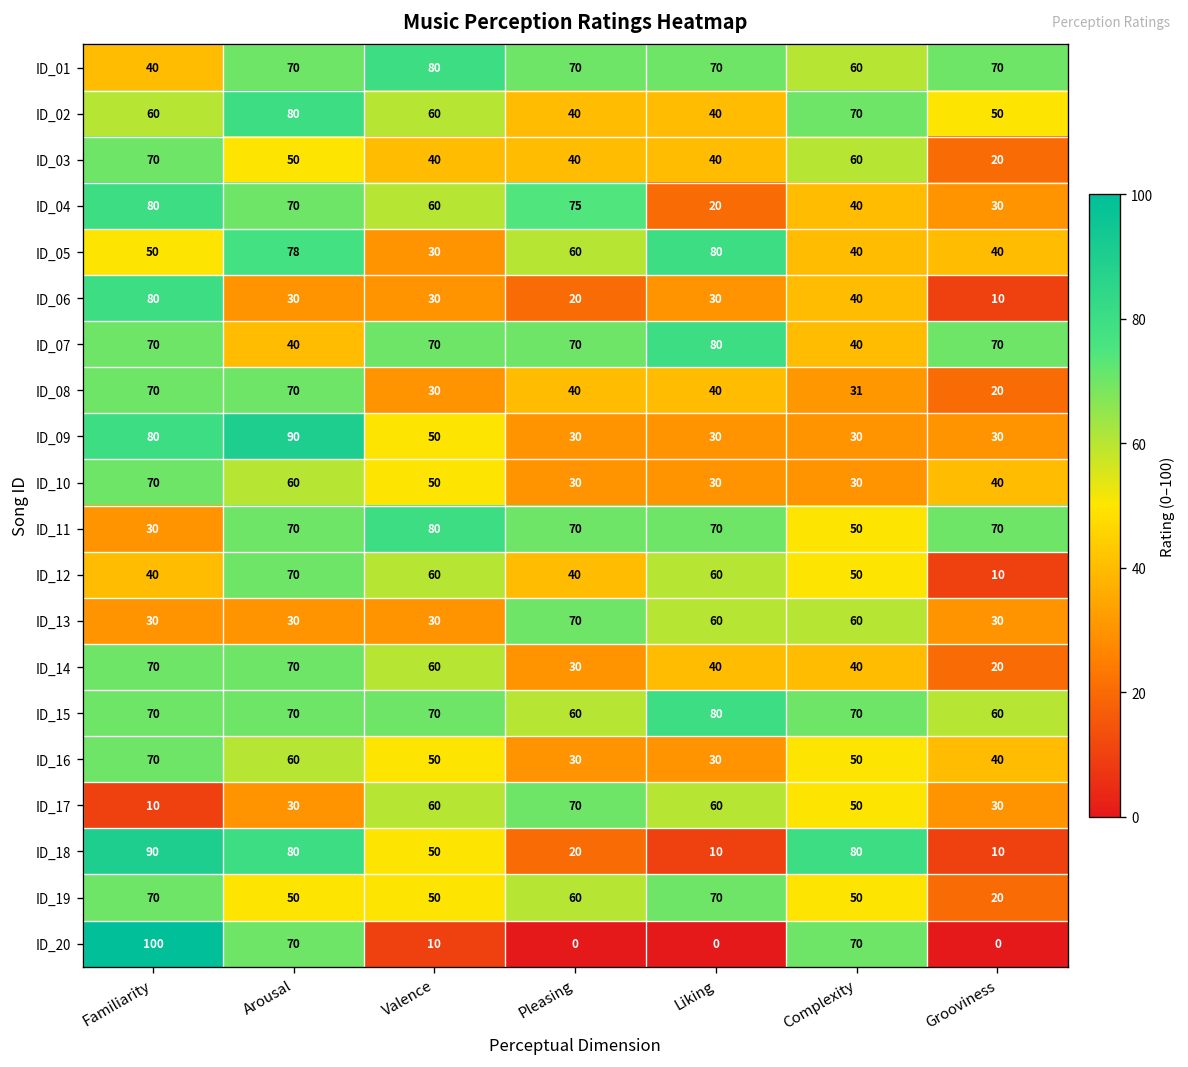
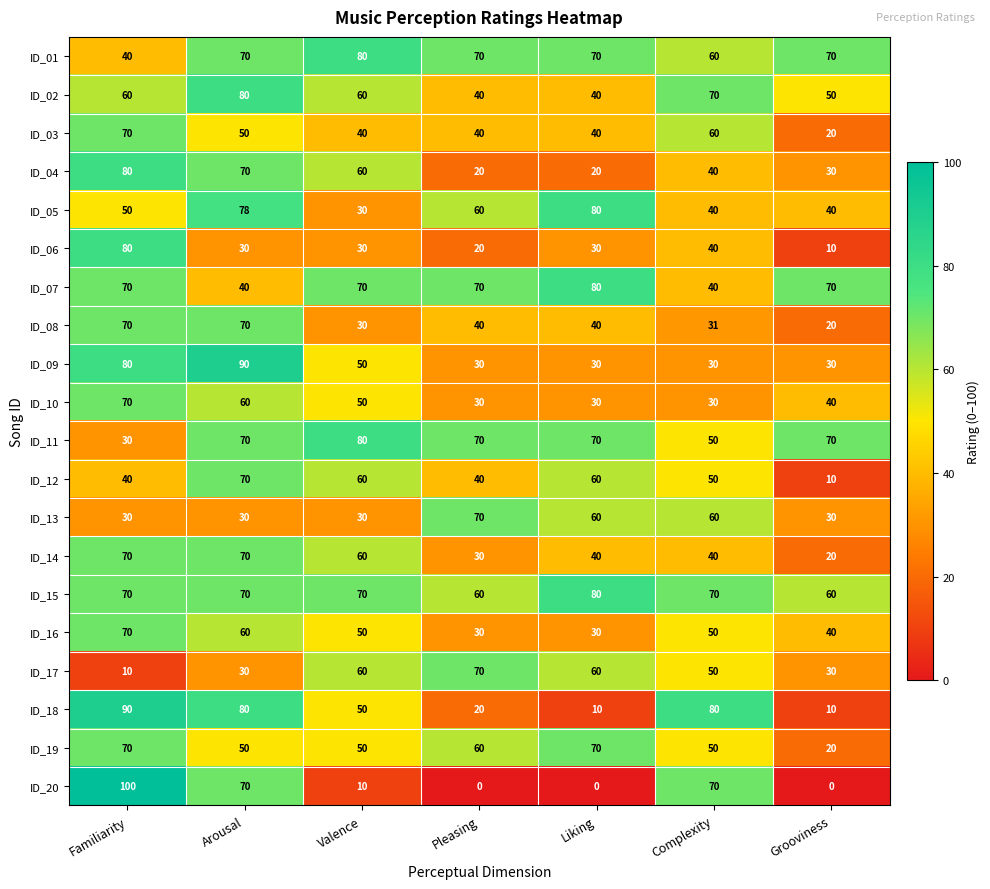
  {
    "ID_01": {
      "Familiarity": 40,
      "Arousal": 70,
      "Valence": 80,
      "Pleasing": 70,
      "Liking": 70,
      "Complexity": 60,
      "Grooviness": 70
    },
    "ID_02": {
      "Familiarity": 60,
      "Arousal": 80,
      "Valence": 60,
      "Pleasing": 40,
      "Liking": 40,
      "Complexity": 70,
      "Grooviness": 50
    },
    "ID_03": {
      "Familiarity": 70,
      "Arousal": 50,
      "Valence": 40,
      "Pleasing": 40,
      "Liking": 40,
      "Complexity": 60,
      "Grooviness": 20
    },
    "ID_04": {
      "Familiarity": 80,
      "Arousal": 70,
      "Valence": 60,
-     "Pleasing": 75,
+     "Pleasing": 20,
      "Liking": 20,
      "Complexity": 40,
      "Grooviness": 30
    },
    "ID_05": {
      "Familiarity": 50,
      "Arousal": 78,
      "Valence": 30,
      "Pleasing": 60,
      "Liking": 80,
      "Complexity": 40,
      "Grooviness": 40
    },
    "ID_06": {
      "Familiarity": 80,
      "Arousal": 30,
      "Valence": 30,
      "Pleasing": 20,
      "Liking": 30,
      "Complexity": 40,
      "Grooviness": 10
    },
    "ID_07": {
      "Familiarity": 70,
      "Arousal": 40,
      "Valence": 70,
      "Pleasing": 70,
      "Liking": 80,
      "Complexity": 40,
      "Grooviness": 70
    },
    "ID_08": {
      "Familiarity": 70,
      "Arousal": 70,
      "Valence": 30,
      "Pleasing": 40,
      "Liking": 40,
      "Complexity": 31,
      "Grooviness": 20
    },
    "ID_09": {
      "Familiarity": 80,
      "Arousal": 90,
      "Valence": 50,
      "Pleasing": 30,
      "Liking": 30,
      "Complexity": 30,
      "Grooviness": 30
    },
    "ID_10": {
      "Familiarity": 70,
      "Arousal": 60,
      "Valence": 50,
      "Pleasing": 30,
      "Liking": 30,
      "Complexity": 30,
      "Grooviness": 40
    },
    "ID_11": {
      "Familiarity": 30,
      "Arousal": 70,
      "Valence": 80,
      "Pleasing": 70,
      "Liking": 70,
      "Complexity": 50,
      "Grooviness": 70
    },
    "ID_12": {
      "Familiarity": 40,
      "Arousal": 70,
      "Valence": 60,
      "Pleasing": 40,
      "Liking": 60,
      "Complexity": 50,
      "Grooviness": 10
    },
    "ID_13": {
      "Familiarity": 30,
      "Arousal": 30,
      "Valence": 30,
      "Pleasing": 70,
      "Liking": 60,
      "Complexity": 60,
      "Grooviness": 30
    },
    "ID_14": {
      "Familiarity": 70,
      "Arousal": 70,
      "Valence": 60,
      "Pleasing": 30,
      "Liking": 40,
      "Complexity": 40,
      "Grooviness": 20
    },
    "ID_15": {
      "Familiarity": 70,
      "Arousal": 70,
      "Valence": 70,
      "Pleasing": 60,
      "Liking": 80,
      "Complexity": 70,
      "Grooviness": 60
    },
    "ID_16": {
      "Familiarity": 70,
      "Arousal": 60,
      "Valence": 50,
      "Pleasing": 30,
      "Liking": 30,
      "Complexity": 50,
      "Grooviness": 40
    },
    "ID_17": {
      "Familiarity": 10,
      "Arousal": 30,
      "Valence": 60,
      "Pleasing": 70,
      "Liking": 60,
      "Complexity": 50,
      "Grooviness": 30
    },
    "ID_18": {
      "Familiarity": 90,
      "Arousal": 80,
      "Valence": 50,
      "Pleasing": 20,
      "Liking": 10,
      "Complexity": 80,
      "Grooviness": 10
    },
    "ID_19": {
      "Familiarity": 70,
      "Arousal": 50,
      "Valence": 50,
      "Pleasing": 60,
      "Liking": 70,
      "Complexity": 50,
      "Grooviness": 20
    },
    "ID_20": {
      "Familiarity": 100,
      "Arousal": 70,
      "Valence": 10,
      "Pleasing": 0,
      "Liking": 0,
      "Complexity": 70,
      "Grooviness": 0
    }
  }
